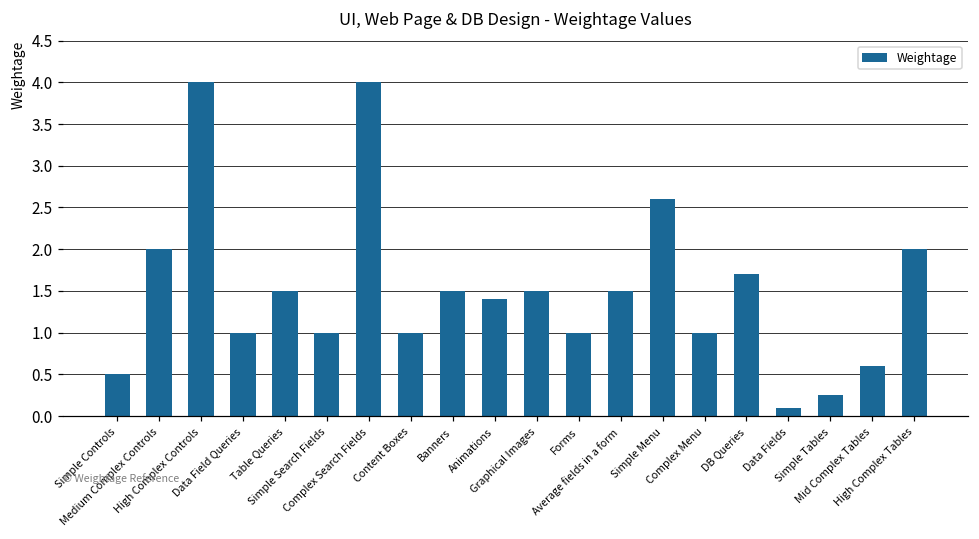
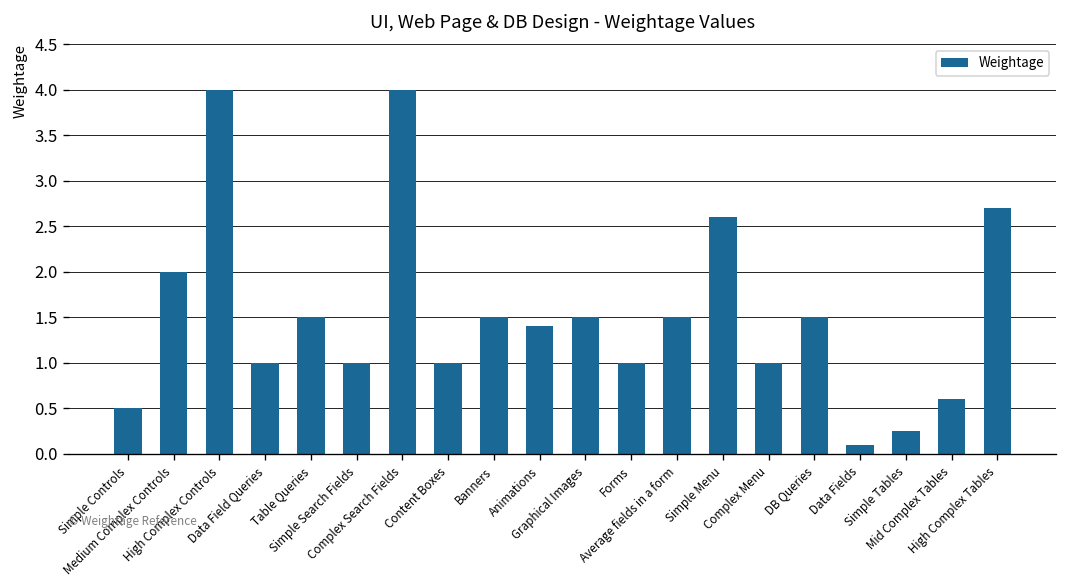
  {
    "Simple Controls": 0.5,
    "Medium Complex Controls": 2.0,
    "High Complex Controls": 4.0,
    "Data Field Queries": 1.0,
    "Table Queries": 1.5,
    "Simple Search Fields": 1.0,
    "Complex Search Fields": 4.0,
    "Content Boxes": 1.0,
    "Banners": 1.5,
    "Animations": 1.4,
    "Graphical Images": 1.5,
    "Forms": 1.0,
    "Average fields in a form": 1.5,
    "Simple Menu": 2.6,
    "Complex Menu": 1.0,
-   "DB Queries": 1.7,
+   "DB Queries": 1.5,
    "Data Fields": 0.1,
    "Simple Tables": 0.3,
    "Mid Complex Tables": 0.6,
-   "High Complex Tables": 2.0
+   "High Complex Tables": 2.7
  }
